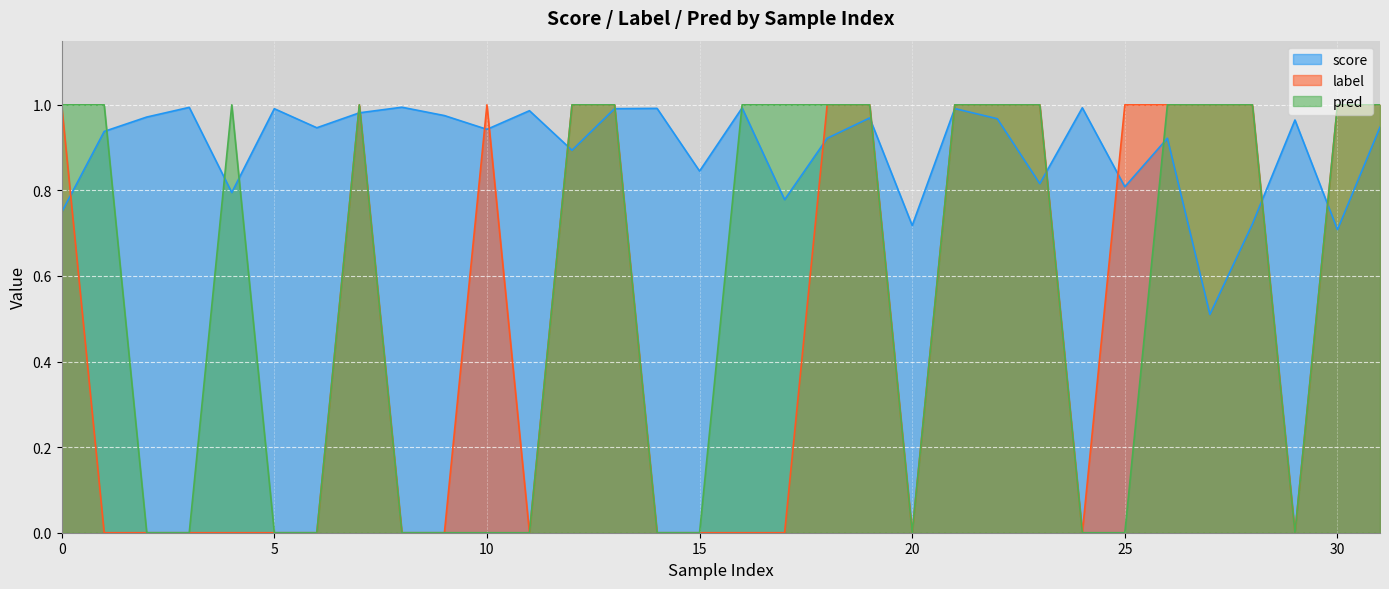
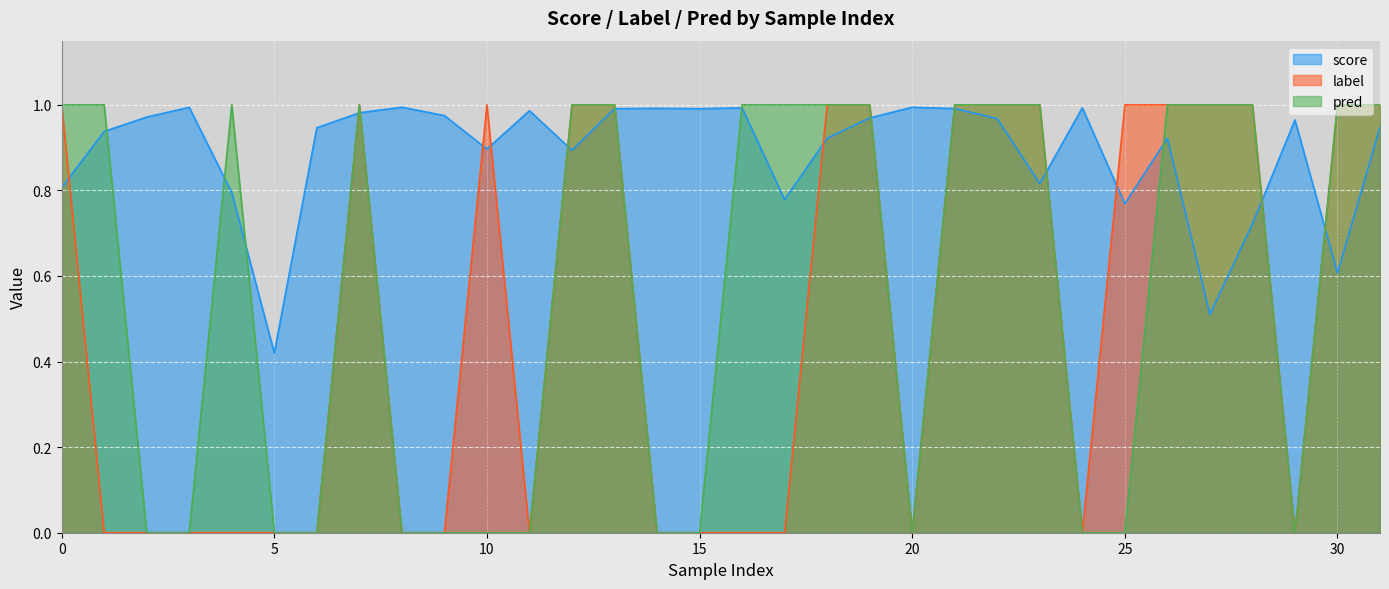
  {
    "score": {
-     "0": 0.75,
-     "5": 0.99,
-     "10": 0.94,
-     "15": 0.85,
-     "20": 0.72,
-     "25": 0.81,
-     "30": 0.71
+     "0": 0.81,
+     "5": 0.42,
+     "10": 0.90,
+     "15": 0.99,
+     "20": 0.99,
+     "25": 0.77,
+     "30": 0.61
    },
    "label": {
      "10": 1.00,
      "25": 1.00
    },
    "pred": {
      "10": 0.00,
      "25": 0.00
    }
  }
